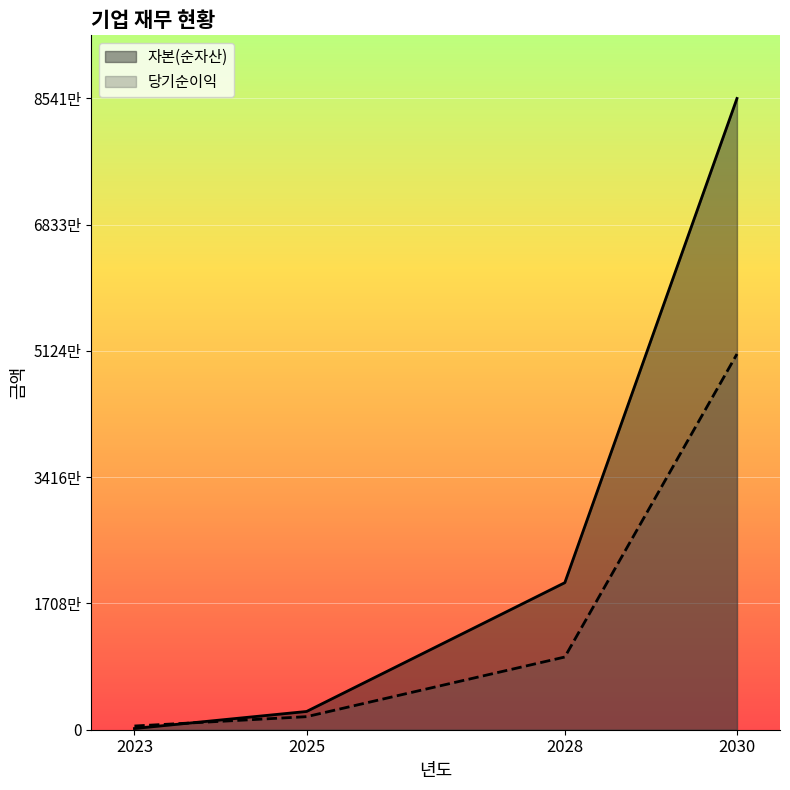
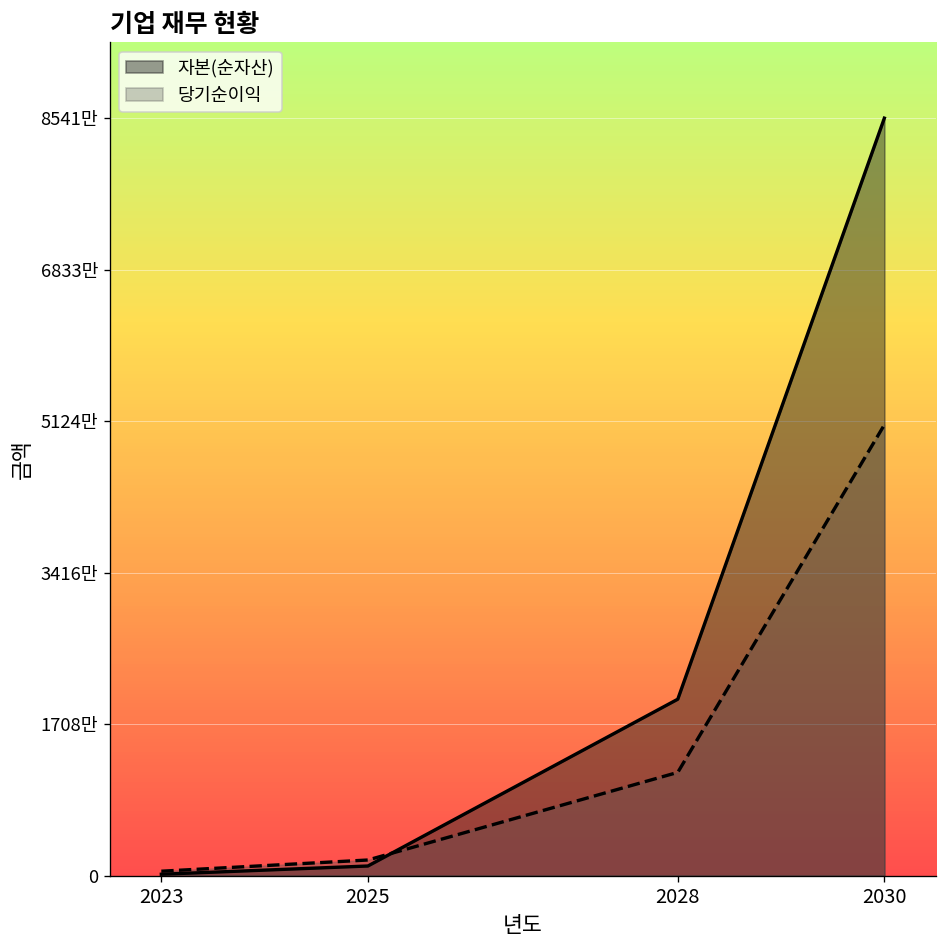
  {
    "자본(순자산)": {
-     "2025": "200만",
+     "2025": "100만",
      "2028": "2000만",
      "2030": "8500만"
    },
    "당기순이익": {
      "2025": "200만",
-     "2028": "1000만",
+     "2028": "1200만",
      "2030": "5100만"
    }
  }
